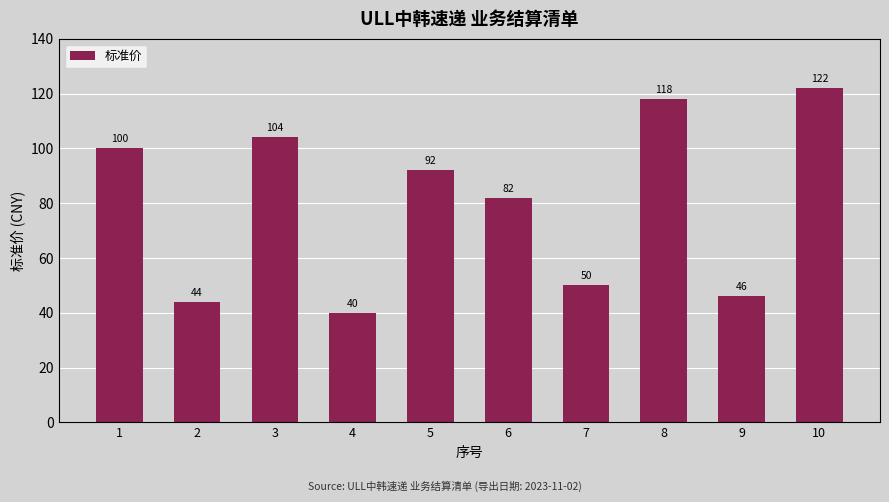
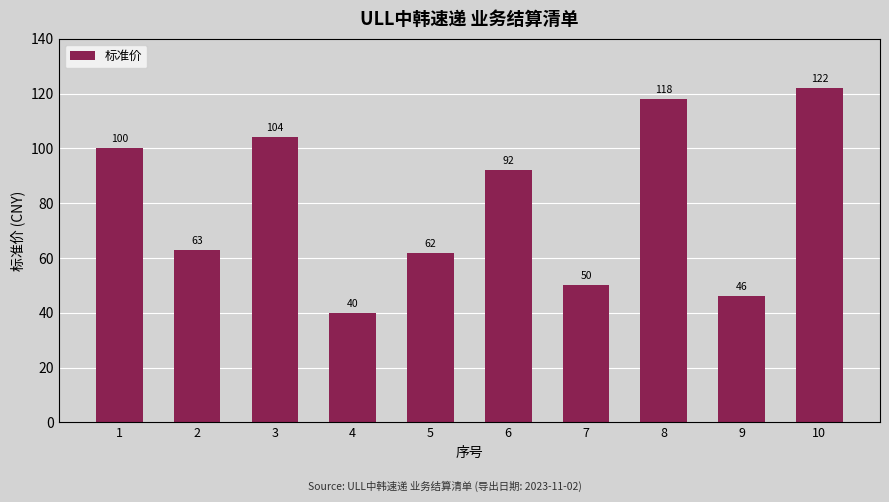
  {
    "1": 100,
-   "2": 44,
+   "2": 63,
    "3": 104,
    "4": 40,
-   "5": 92,
-   "6": 82,
+   "5": 62,
+   "6": 92,
    "7": 50,
    "8": 118,
    "9": 46,
    "10": 122
  }
